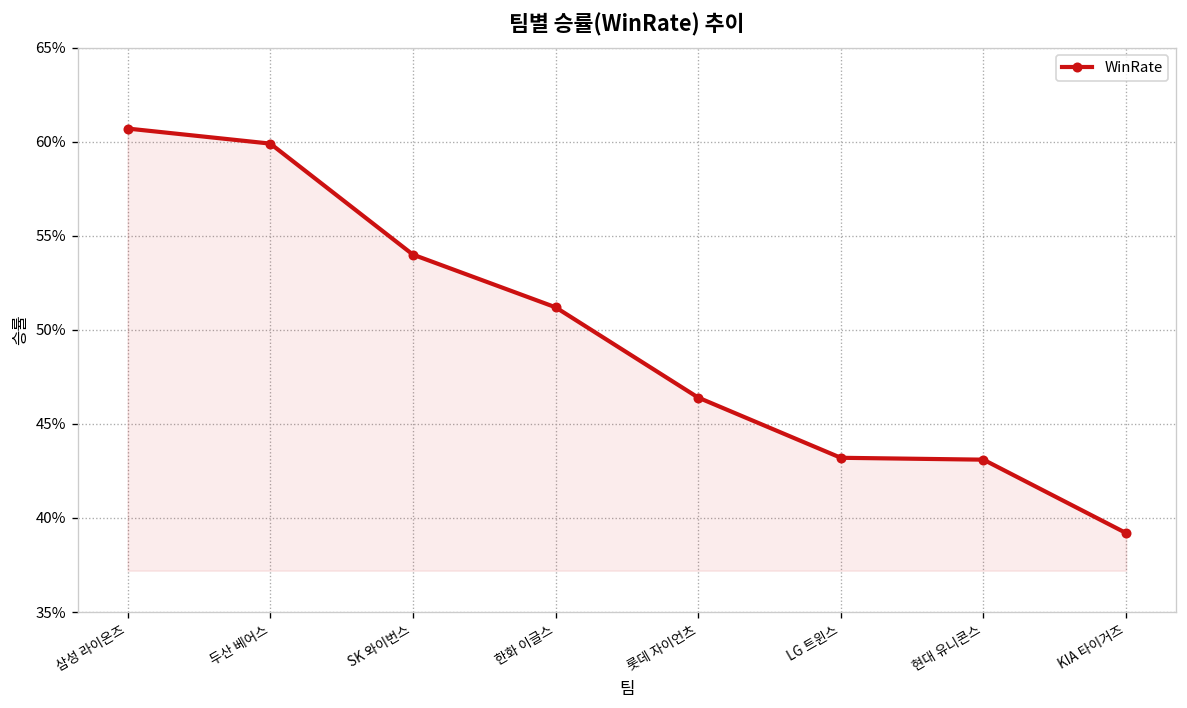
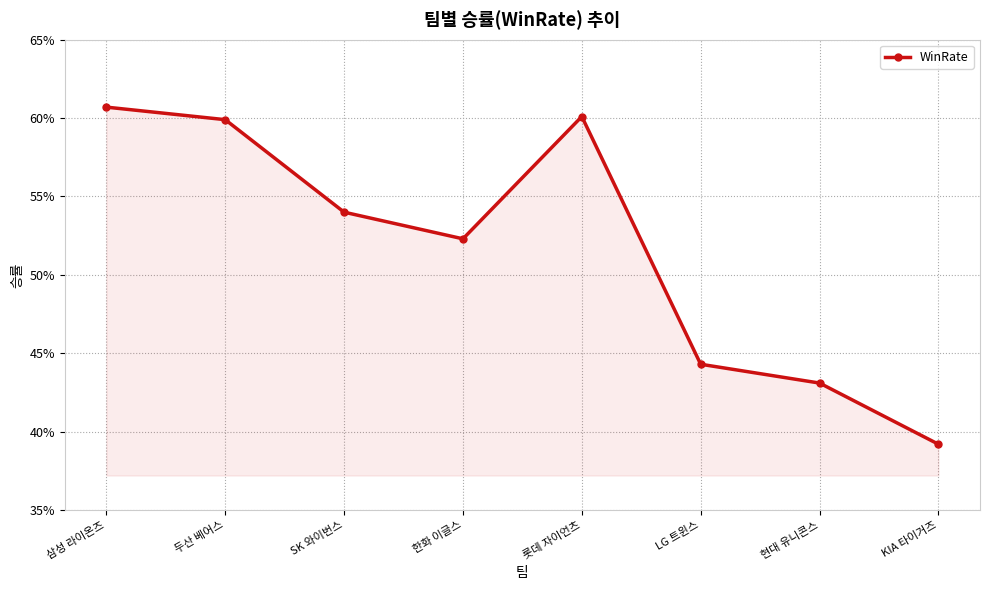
  {
    "삼성 라이온즈": "60.7%",
    "두산 베어스": "59.9%",
    "SK 와이번스": "54.0%",
-   "한화 이글스": "51.2%",
-   "롯데 자이언츠": "46.4%",
-   "LG 트윈스": "43.2%",
+   "한화 이글스": "52.3%",
+   "롯데 자이언츠": "60.1%",
+   "LG 트윈스": "44.3%",
    "현대 유니콘스": "43.1%",
    "KIA 타이거즈": "39.2%"
  }
